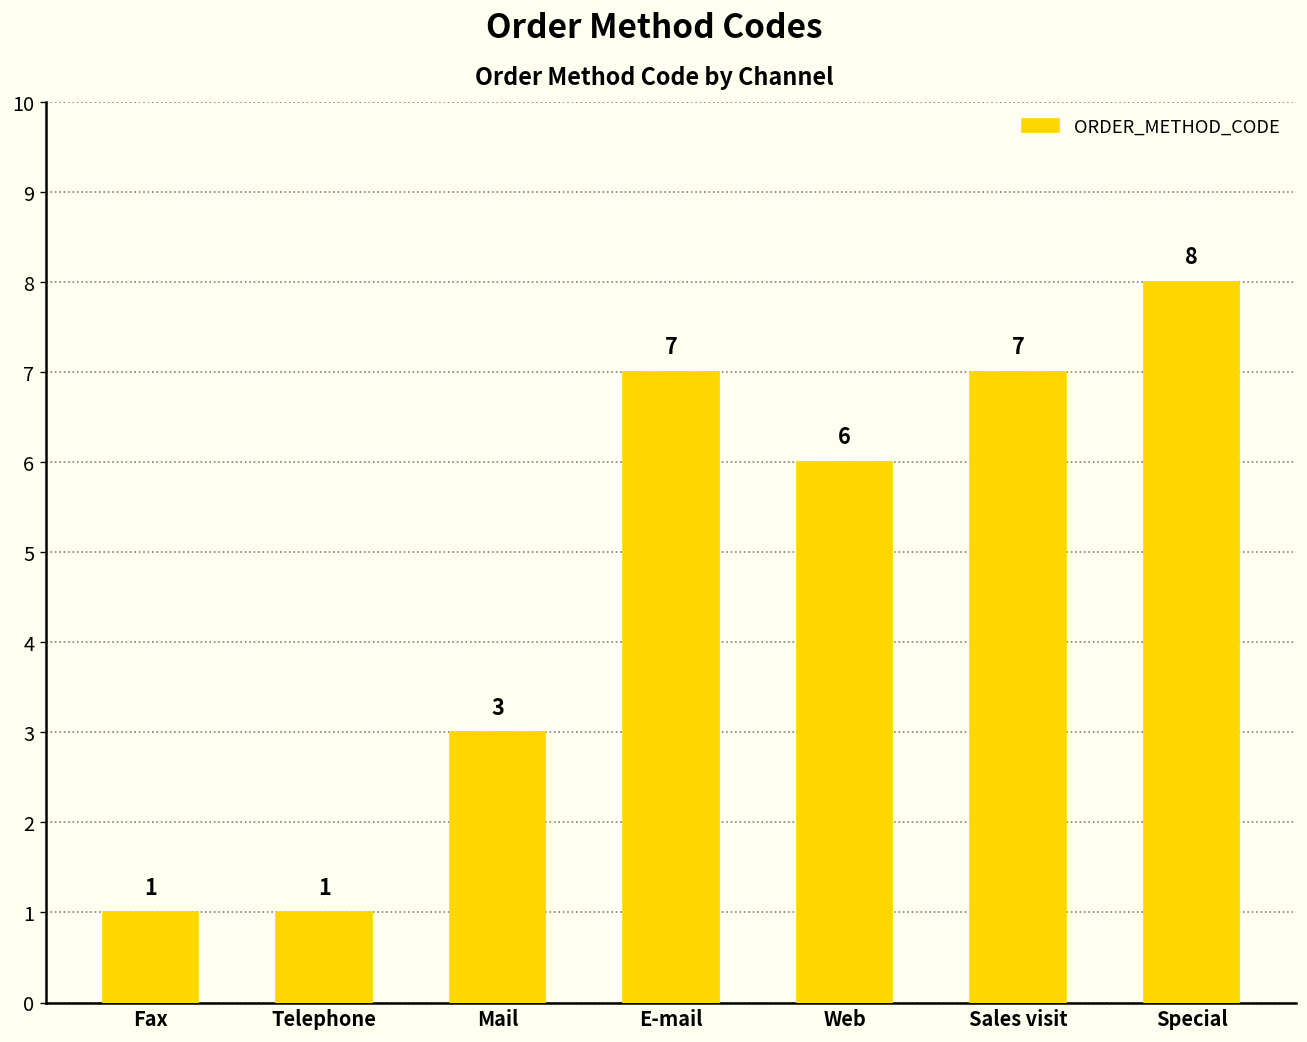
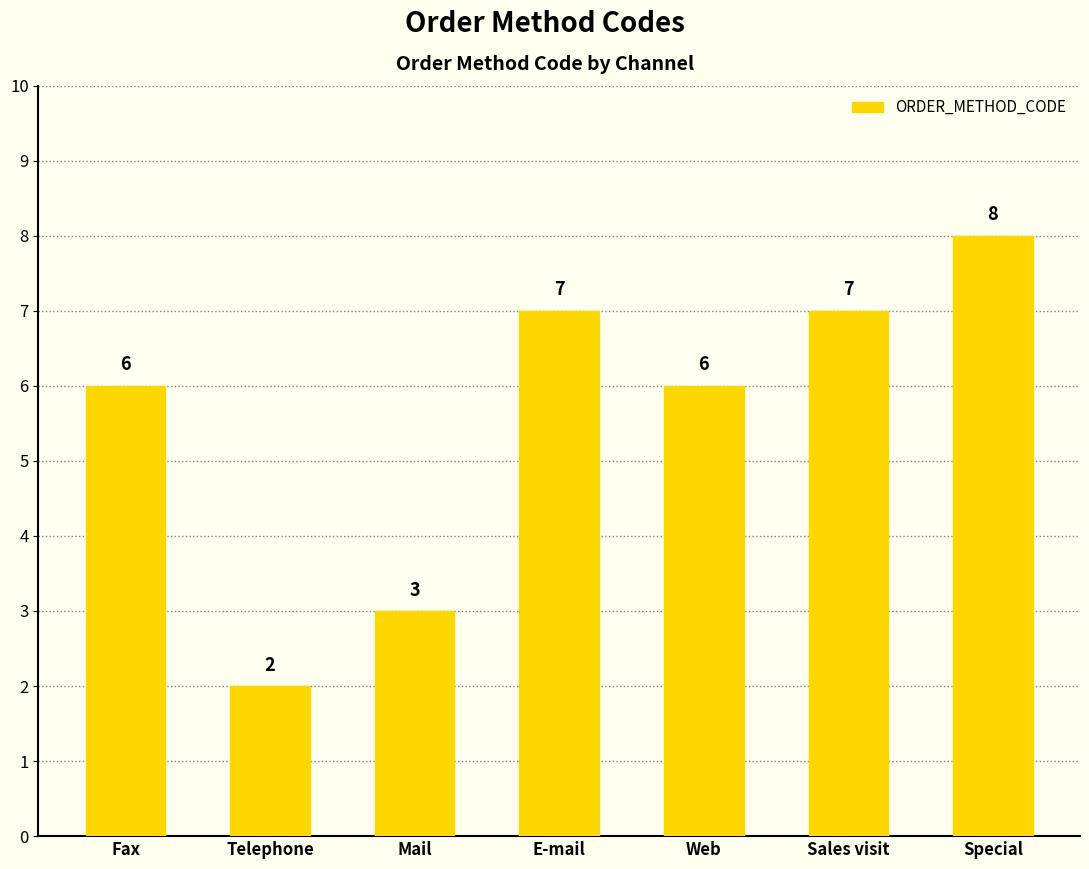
  {
-   "Fax": 1,
-   "Telephone": 1,
+   "Fax": 6,
+   "Telephone": 2,
    "Mail": 3,
    "E-mail": 7,
    "Web": 6,
    "Sales visit": 7,
    "Special": 8
  }
